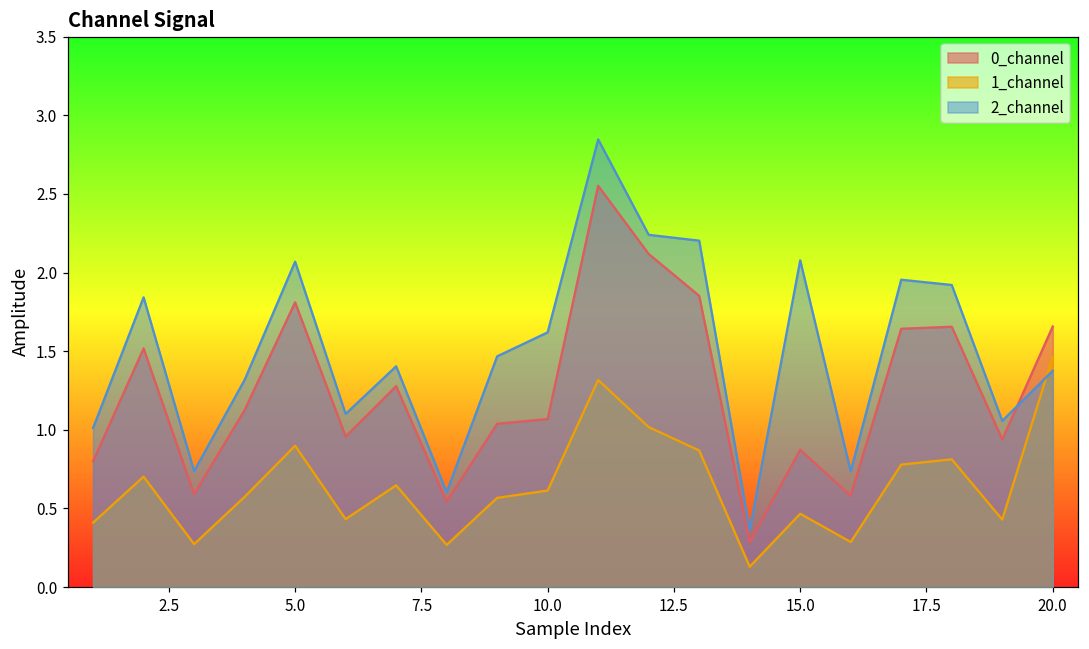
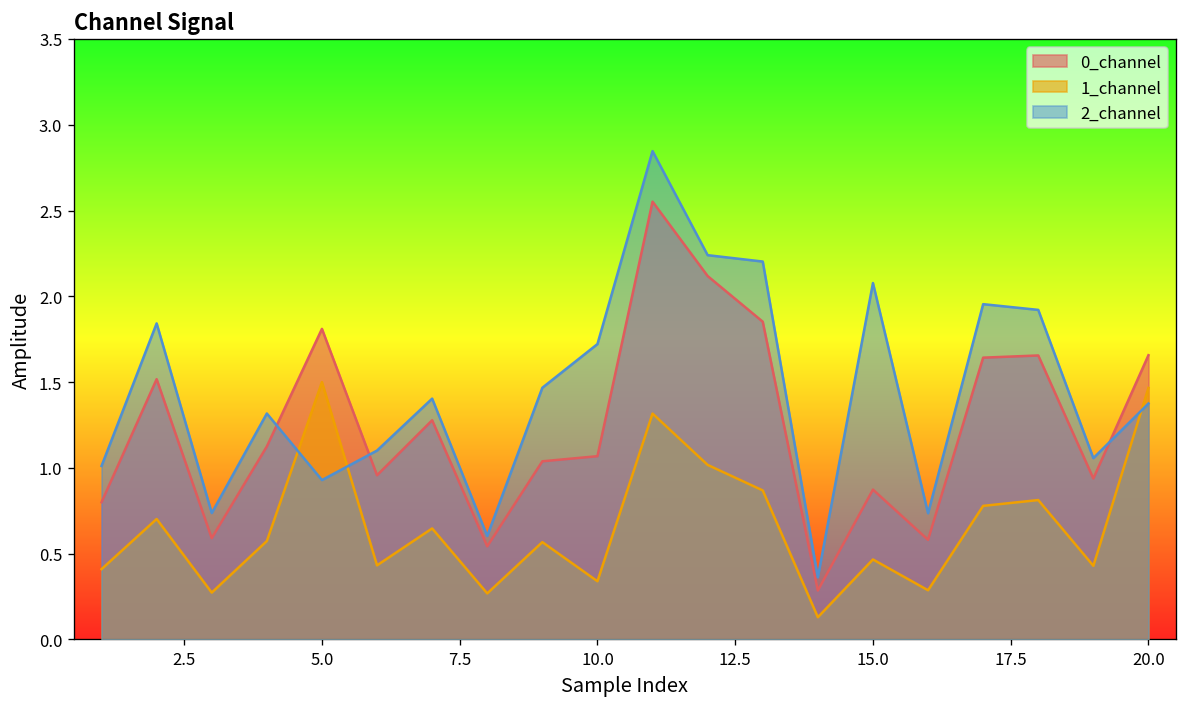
  {
    "0_channel": {
      "5.0": 1.81,
      "10.0": 1.07,
      "15.0": 0.87,
      "20.0": 1.66
    },
    "1_channel": {
-     "5.0": 0.90,
-     "10.0": 0.61,
+     "5.0": 1.50,
+     "10.0": 0.34,
      "15.0": 0.47,
      "20.0": 1.47
    },
    "2_channel": {
-     "5.0": 2.07,
-     "10.0": 1.62,
+     "5.0": 0.93,
+     "10.0": 1.72,
      "15.0": 2.08,
      "20.0": 1.38
    }
  }
